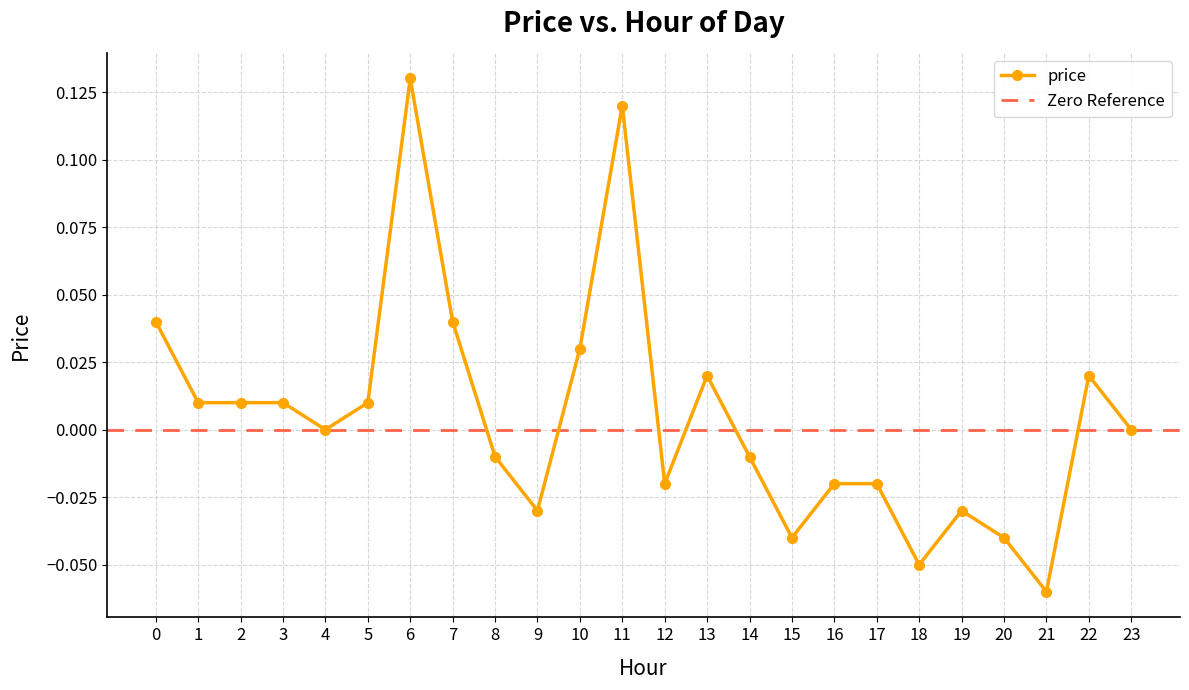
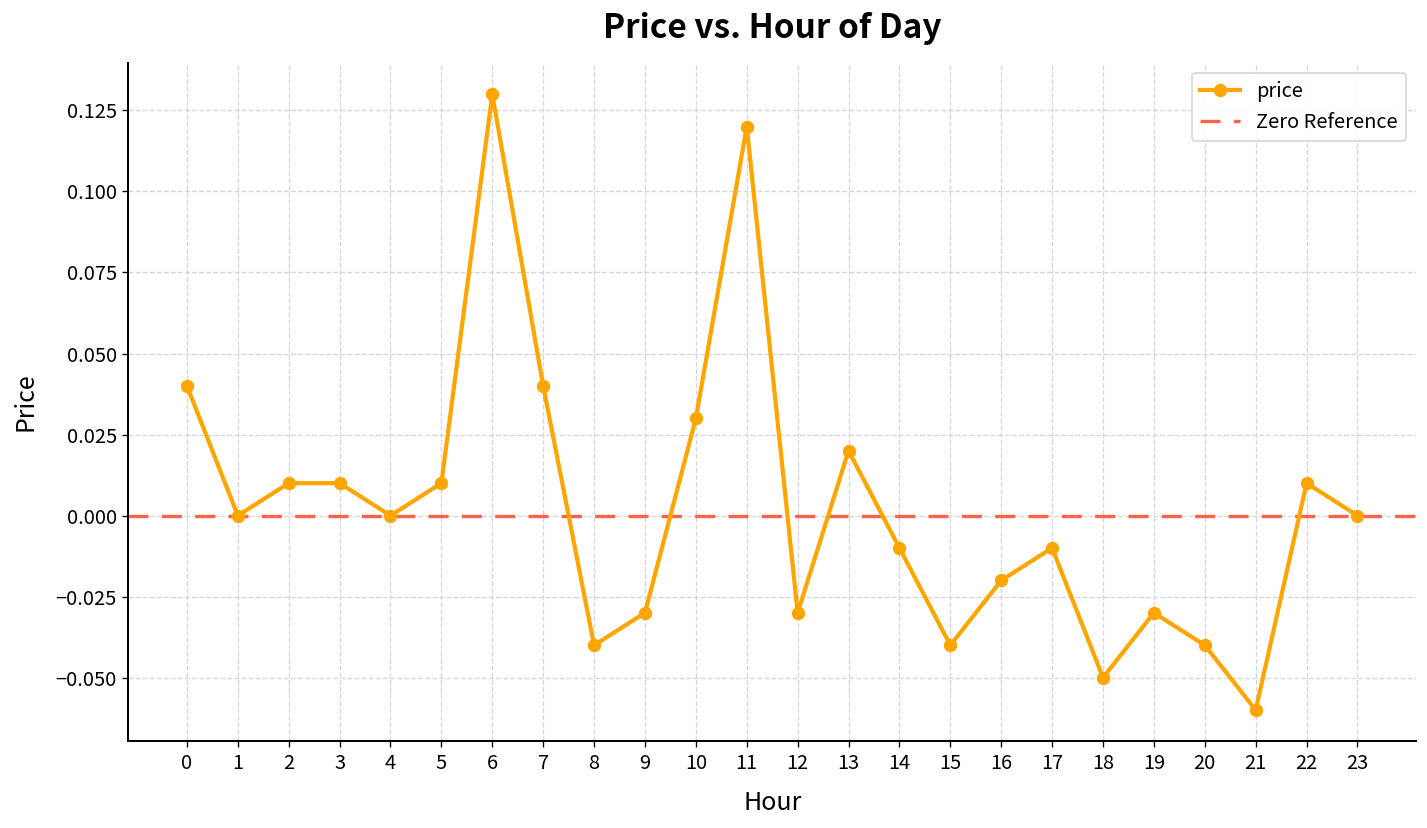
  {
    "0": 0.04,
-   "1": 0.01,
+   "1": 0.00,
    "2": 0.01,
    "3": 0.01,
    "4": 0.00,
    "5": 0.01,
    "6": 0.13,
    "7": 0.04,
-   "8": -0.01,
+   "8": -0.04,
    "9": -0.03,
    "10": 0.03,
    "11": 0.12,
-   "12": -0.02,
+   "12": -0.03,
    "13": 0.02,
    "14": -0.01,
    "15": -0.04,
    "16": -0.02,
-   "17": -0.02,
+   "17": -0.01,
    "18": -0.05,
    "19": -0.03,
    "20": -0.04,
    "21": -0.06,
-   "22": 0.02,
+   "22": 0.01,
    "23": 0.00
  }
